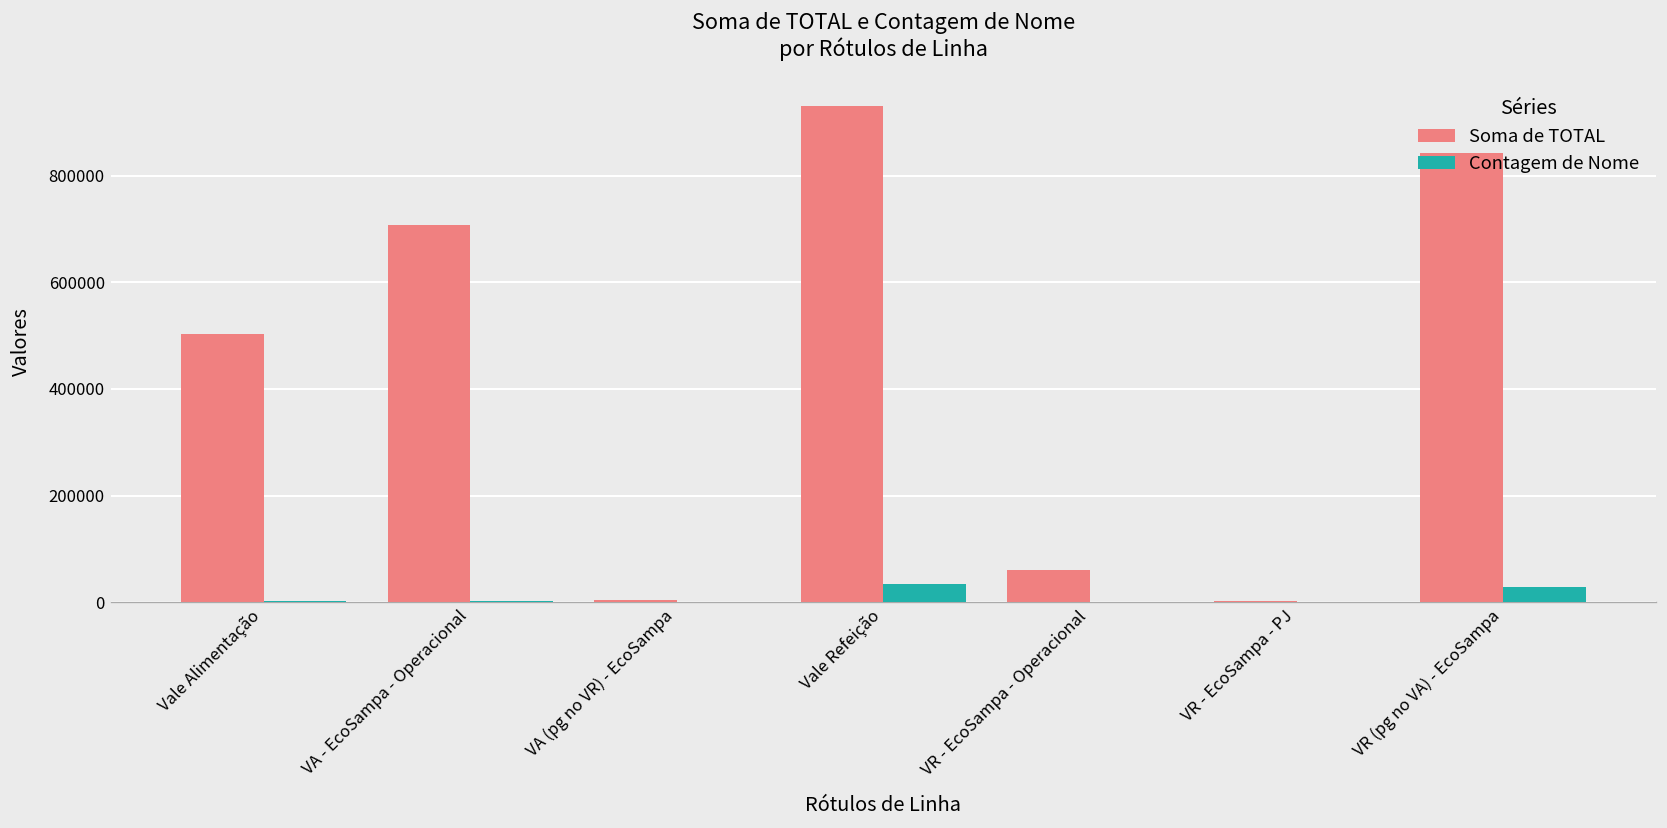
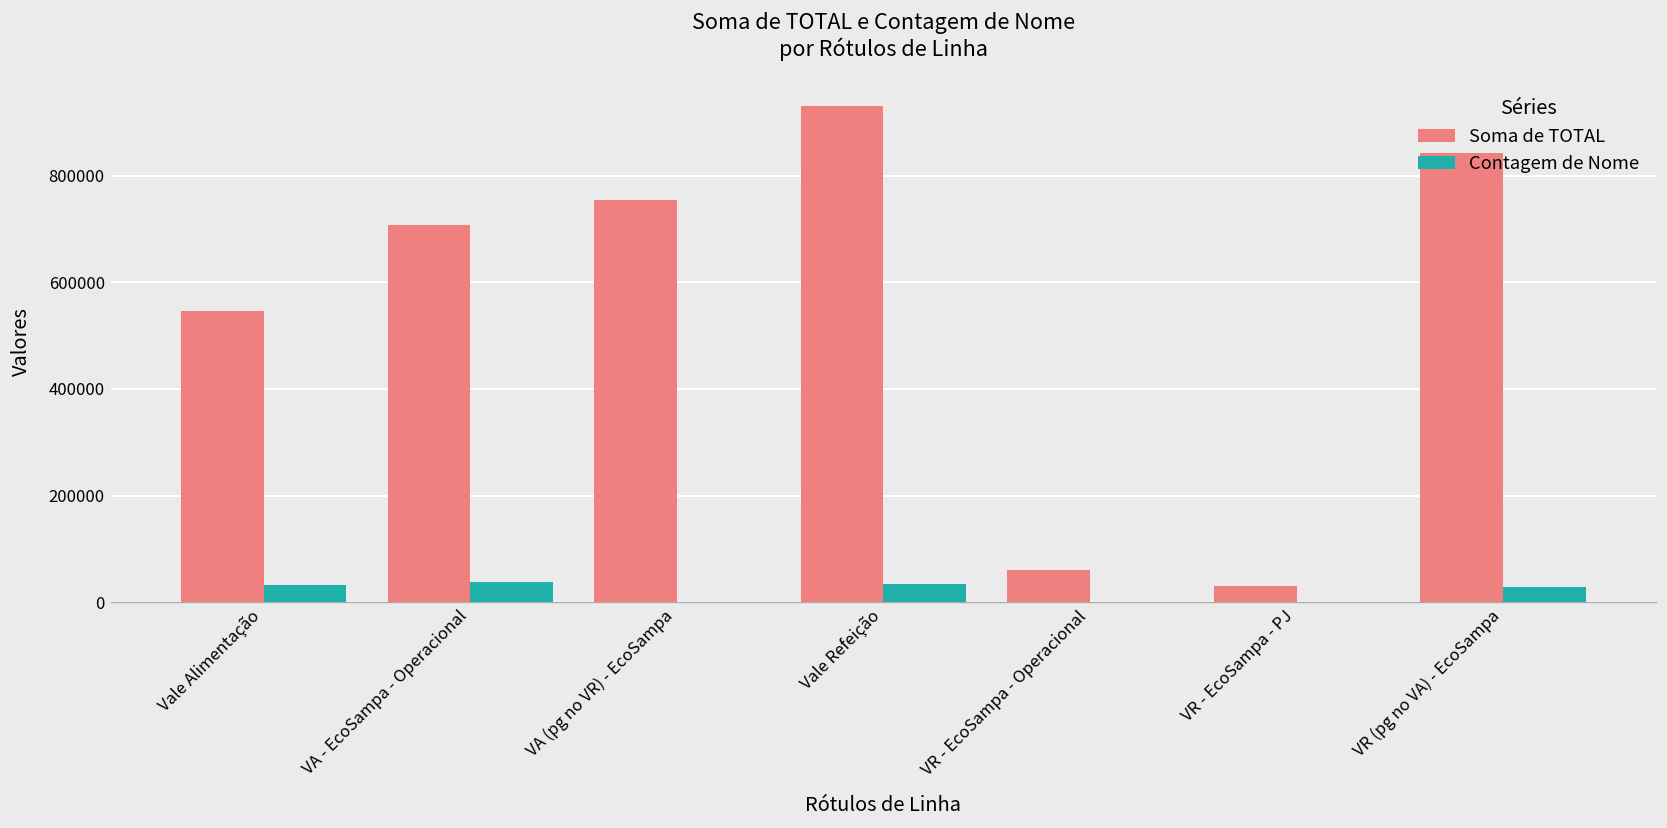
  {
    "Soma de TOTAL": {
-     "Vale Alimentação": 500000,
+     "Vale Alimentação": 550000,
      "VA - EcoSampa - Operacional": 710000,
-     "VA (pg no VR) - EcoSampa": 0,
+     "VA (pg no VR) - EcoSampa": 750000,
      "Vale Refeição": 930000,
      "VR - EcoSampa - Operacional": 60000,
-     "VR - EcoSampa - PJ": 0,
+     "VR - EcoSampa - PJ": 30000,
      "VR (pg no VA) - EcoSampa": 840000
    },
    "Contagem de Nome": {
-     "Vale Alimentação": 0,
-     "VA - EcoSampa - Operacional": 0,
+     "Vale Alimentação": 30000,
+     "VA - EcoSampa - Operacional": 40000,
      "Vale Refeição": 30000,
      "VR (pg no VA) - EcoSampa": 30000
    }
  }
